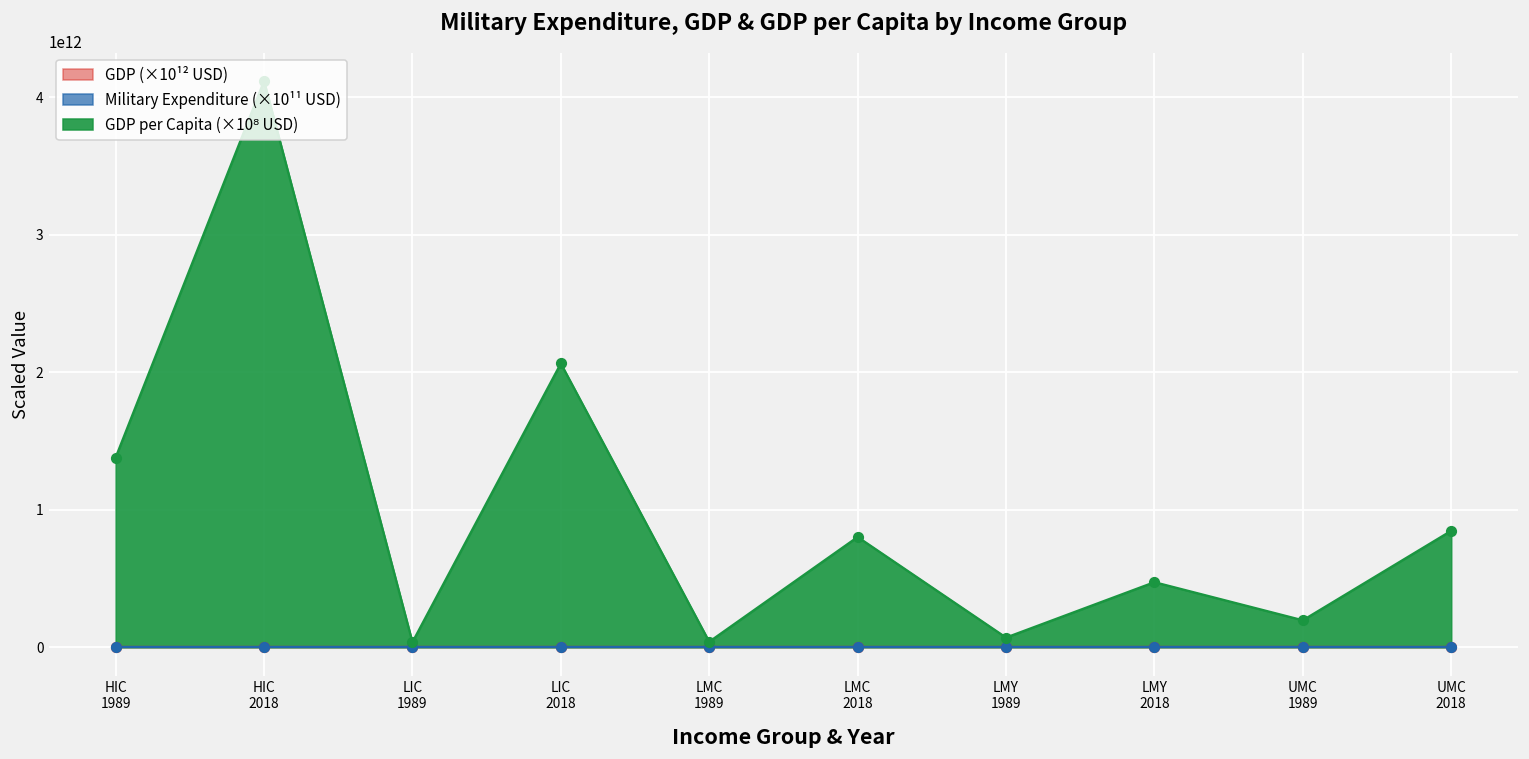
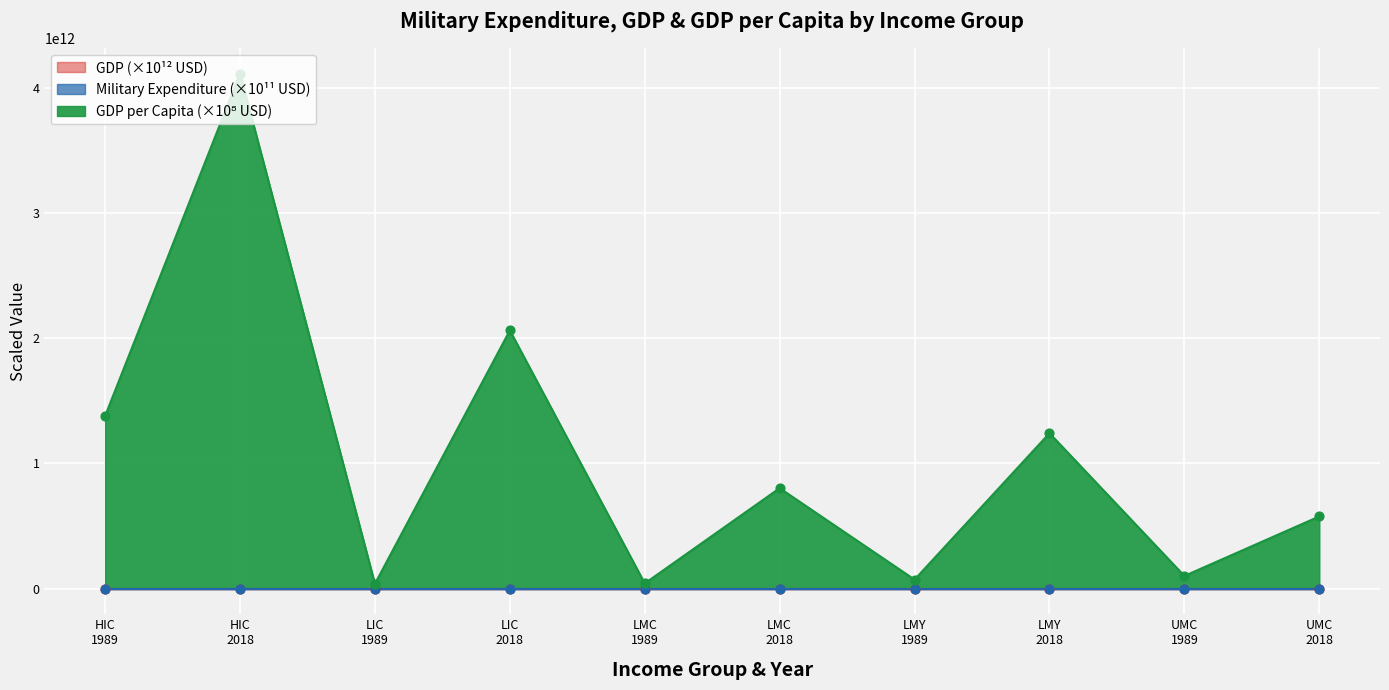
  {
    "Military Expenditure (×10¹¹ USD)": {
      "HIC 1989": 0,
      "HIC 2018": 0,
      "LIC 1989": 0,
      "LIC 2018": 0,
      "LMC 1989": 0,
      "LMC 2018": 0,
      "LMY 1989": 0,
      "LMY 2018": 0,
      "UMC 1989": 0,
      "UMC 2018": 0
    },
    "GDP per Capita (×10⁸ USD)": {
      "HIC 1989": 1380000000000,
      "LIC 1989": 40000000000,
      "LIC 2018": 2060000000000,
      "LMC 1989": 40000000000,
      "LMC 2018": 800000000000,
      "LMY 1989": 70000000000,
-     "LMY 2018": 470000000000,
-     "UMC 1989": 200000000000,
-     "UMC 2018": 850000000000
+     "LMY 2018": 1240000000000,
+     "UMC 1989": 100000000000,
+     "UMC 2018": 580000000000
    }
  }
